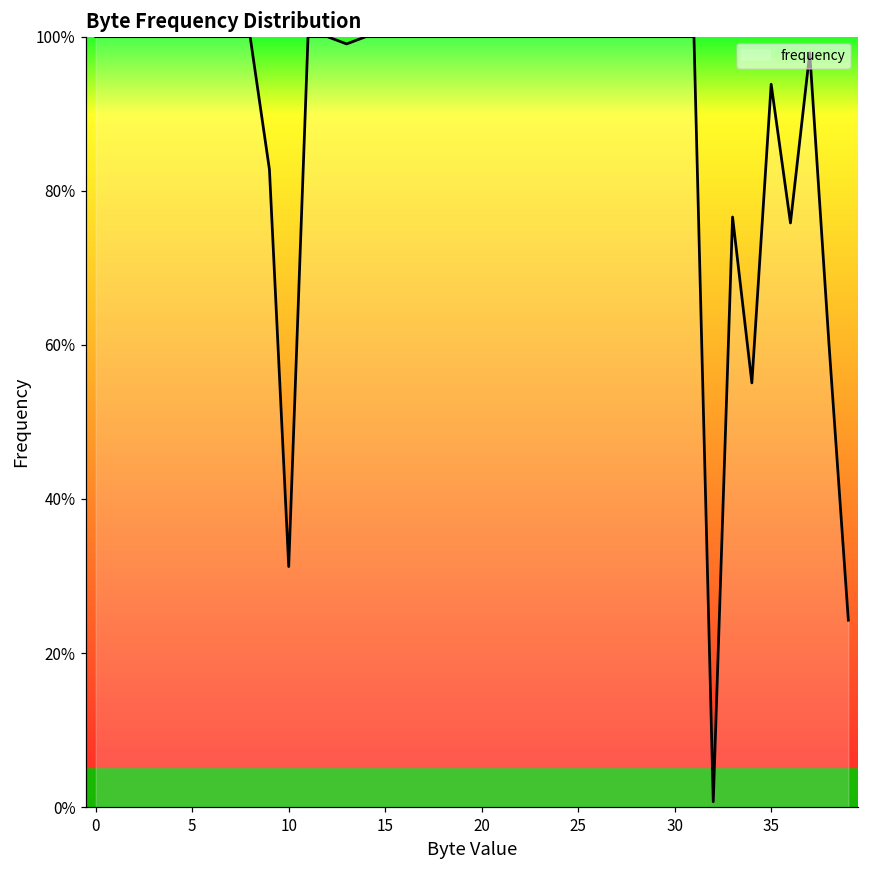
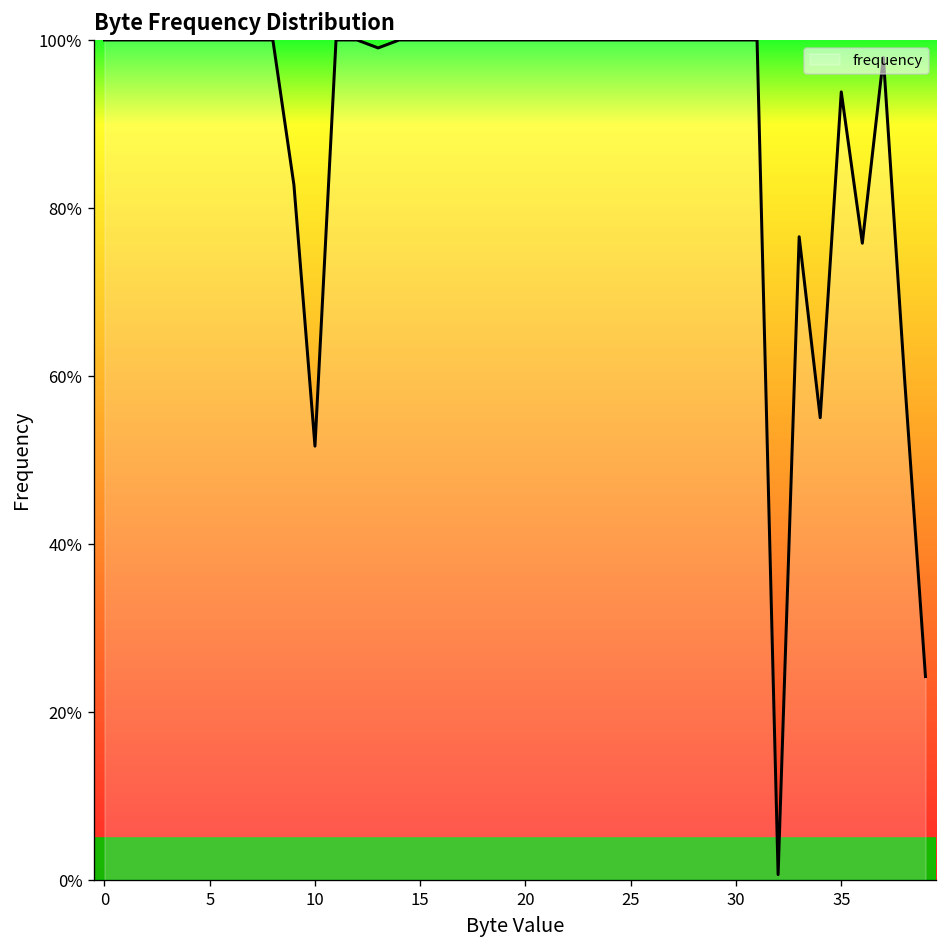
  {
    "0": "100%",
    "5": "100%",
-   "10": "31%",
+   "10": "52%",
    "15": "100%",
    "20": "100%",
    "25": "100%",
    "30": "100%",
    "35": "94%"
  }
